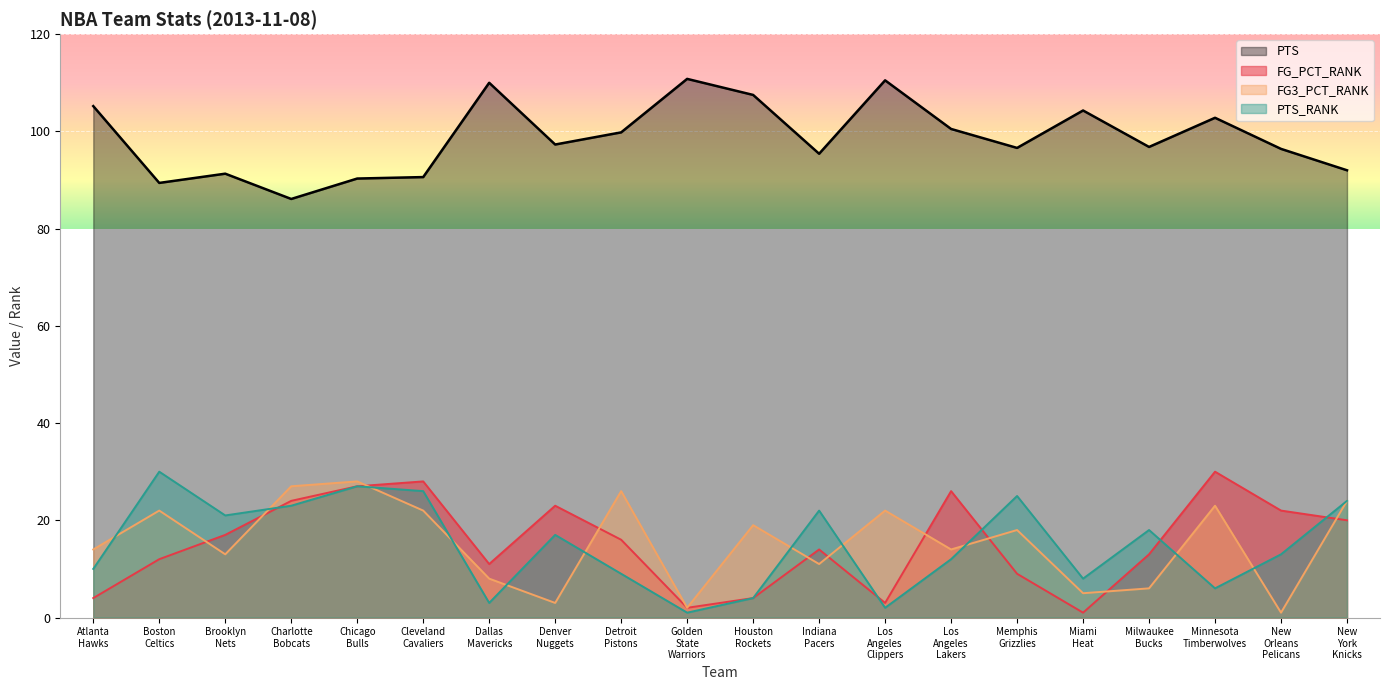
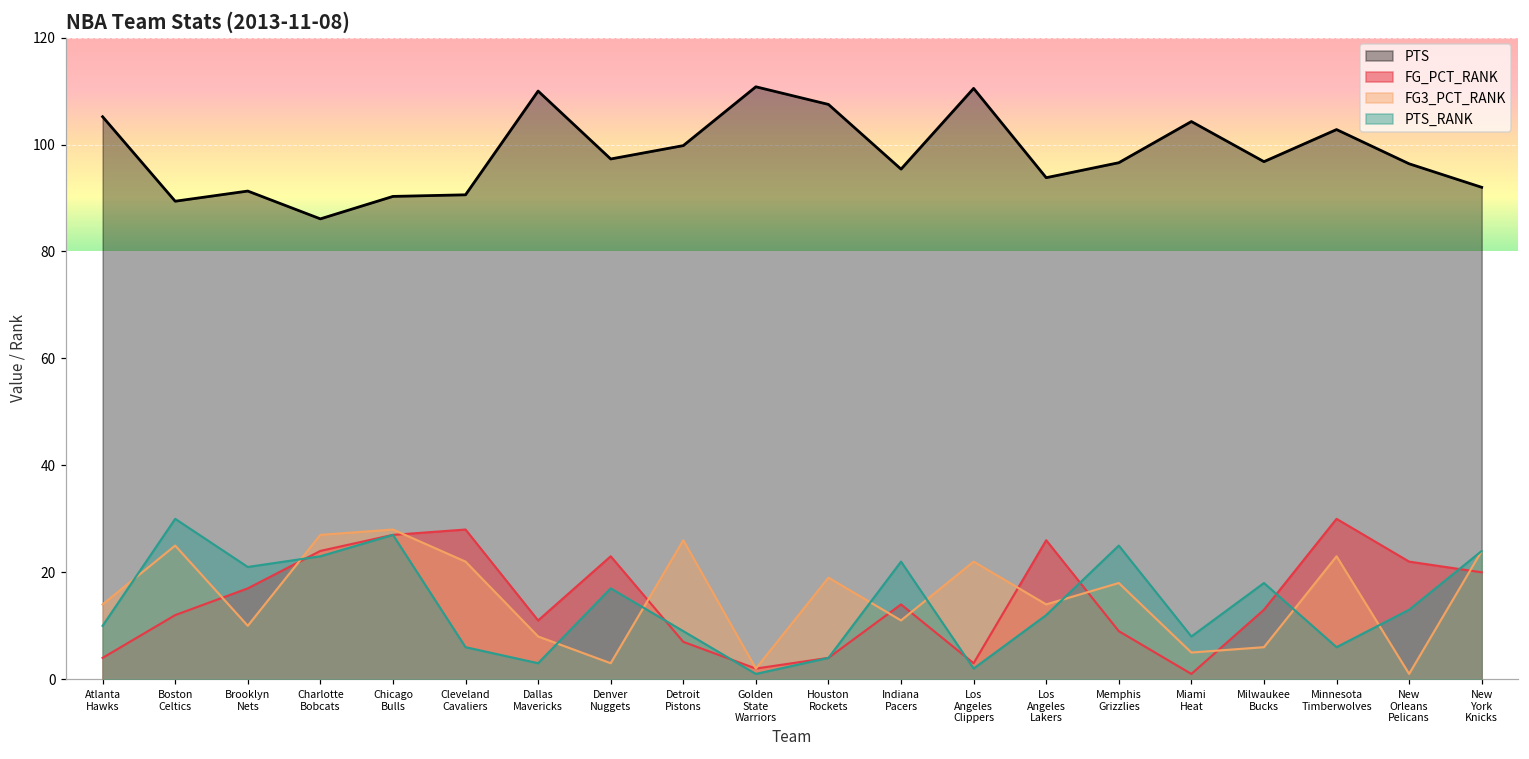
  {
    "PTS": {
      "Atlanta Hawks": 105,
      "Boston Celtics": 89,
      "Brooklyn Nets": 91,
      "Charlotte Bobcats": 86,
      "Chicago Bulls": 90,
      "Cleveland Cavaliers": 91,
      "Dallas Mavericks": 110,
      "Denver Nuggets": 97,
      "Detroit Pistons": 100,
      "Golden State Warriors": 111,
      "Houston Rockets": 108,
      "Indiana Pacers": 95,
      "Los Angeles Clippers": 111,
-     "Los Angeles Lakers": 101,
+     "Los Angeles Lakers": 94,
      "Memphis Grizzlies": 97,
      "Miami Heat": 104,
      "Milwaukee Bucks": 97,
      "Minnesota Timberwolves": 103,
      "New Orleans Pelicans": 96,
      "New York Knicks": 92
    },
    "FG_PCT_RANK": {
      "Atlanta Hawks": 4,
      "Boston Celtics": 12,
      "Brooklyn Nets": 17,
      "Charlotte Bobcats": 24,
      "Cleveland Cavaliers": 28,
      "Dallas Mavericks": 11,
      "Denver Nuggets": 23,
-     "Detroit Pistons": 16,
+     "Detroit Pistons": 7,
      "Indiana Pacers": 14,
      "Los Angeles Clippers": 3,
      "Los Angeles Lakers": 26,
      "Memphis Grizzlies": 9,
      "Miami Heat": 1,
      "Milwaukee Bucks": 13,
      "Minnesota Timberwolves": 30,
      "New Orleans Pelicans": 22,
      "New York Knicks": 20
    },
    "FG3_PCT_RANK": {
      "Atlanta Hawks": 14,
-     "Boston Celtics": 22,
-     "Brooklyn Nets": 13,
+     "Boston Celtics": 25,
+     "Brooklyn Nets": 10,
      "Charlotte Bobcats": 27,
      "Chicago Bulls": 28,
      "Cleveland Cavaliers": 22,
      "Dallas Mavericks": 8,
      "Denver Nuggets": 3,
      "Detroit Pistons": 26,
      "Houston Rockets": 19,
      "Indiana Pacers": 11,
      "Los Angeles Clippers": 22,
      "Los Angeles Lakers": 14,
      "Memphis Grizzlies": 18,
      "Miami Heat": 5,
      "Milwaukee Bucks": 6,
      "Minnesota Timberwolves": 23,
      "New Orleans Pelicans": 1
    },
    "PTS_RANK": {
      "Atlanta Hawks": 10,
      "Boston Celtics": 30,
      "Brooklyn Nets": 21,
      "Charlotte Bobcats": 23,
-     "Cleveland Cavaliers": 26,
+     "Cleveland Cavaliers": 6,
      "Dallas Mavericks": 3,
      "Denver Nuggets": 17,
      "Detroit Pistons": 9,
      "Golden State Warriors": 1,
      "Indiana Pacers": 22,
      "Los Angeles Clippers": 2,
      "Los Angeles Lakers": 12,
      "Memphis Grizzlies": 25,
      "Miami Heat": 8,
      "Milwaukee Bucks": 18,
      "Minnesota Timberwolves": 6,
      "New Orleans Pelicans": 13
    }
  }
